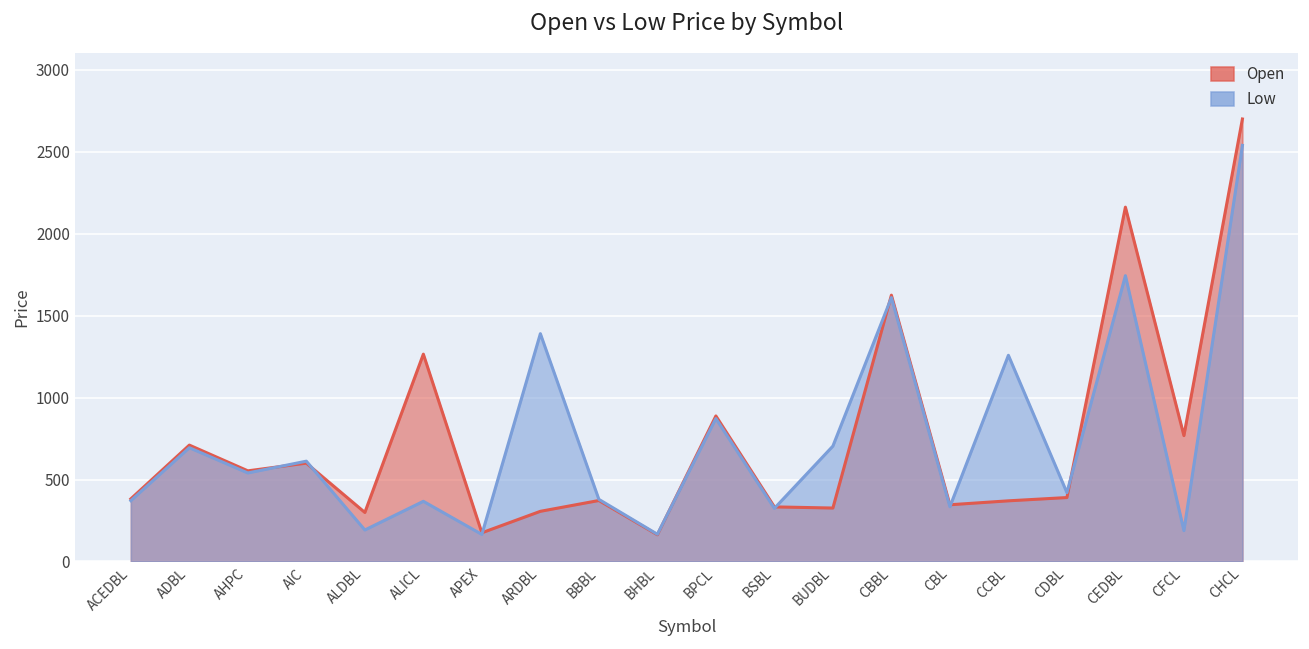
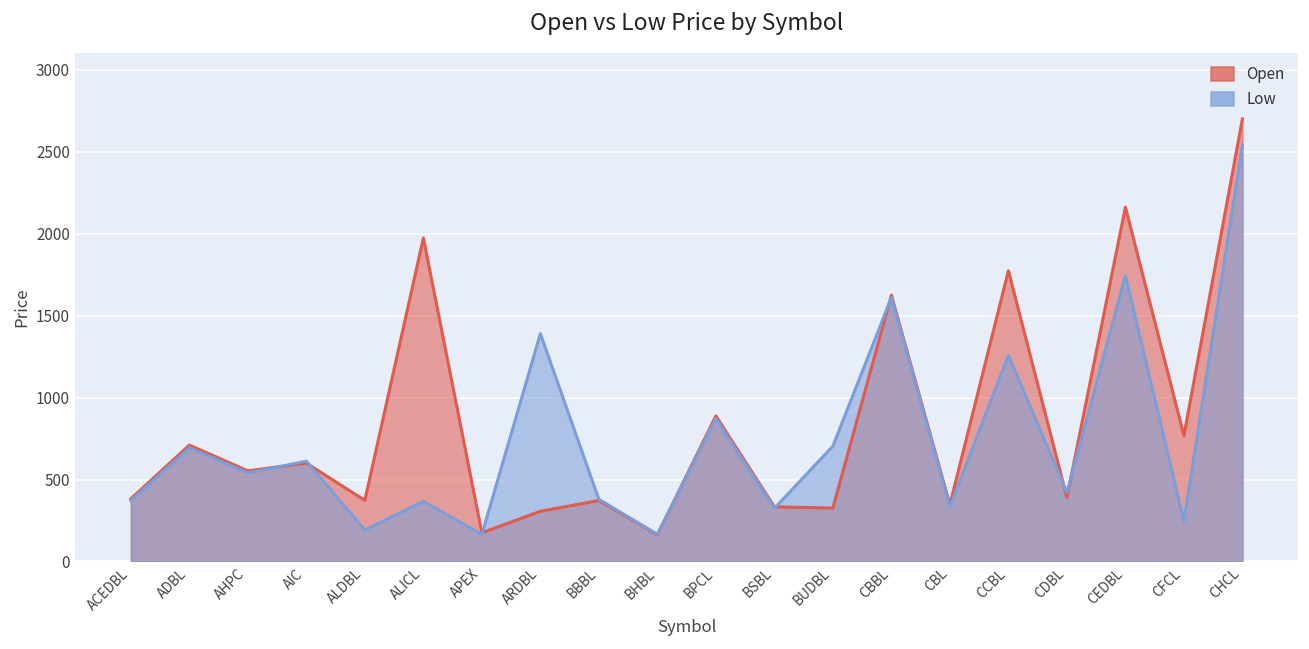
  {
    "Open": {
-     "ALDBL": 300,
-     "ALICL": 1270,
+     "ALDBL": 370,
+     "ALICL": 1970,
      "ARDBL": 310,
      "BUDBL": 330,
-     "CCBL": 370,
+     "CCBL": 1770,
      "CDBL": 390,
      "CEDBL": 2160,
      "CFCL": 770,
      "CHCL": 2700
    },
    "Low": {
      "ALDBL": 190,
      "ALICL": 370,
      "ARDBL": 1390,
      "BUDBL": 700,
      "CCBL": 1260,
      "CDBL": 420,
      "CEDBL": 1740,
-     "CFCL": 190,
+     "CFCL": 250,
      "CHCL": 2540
    }
  }
